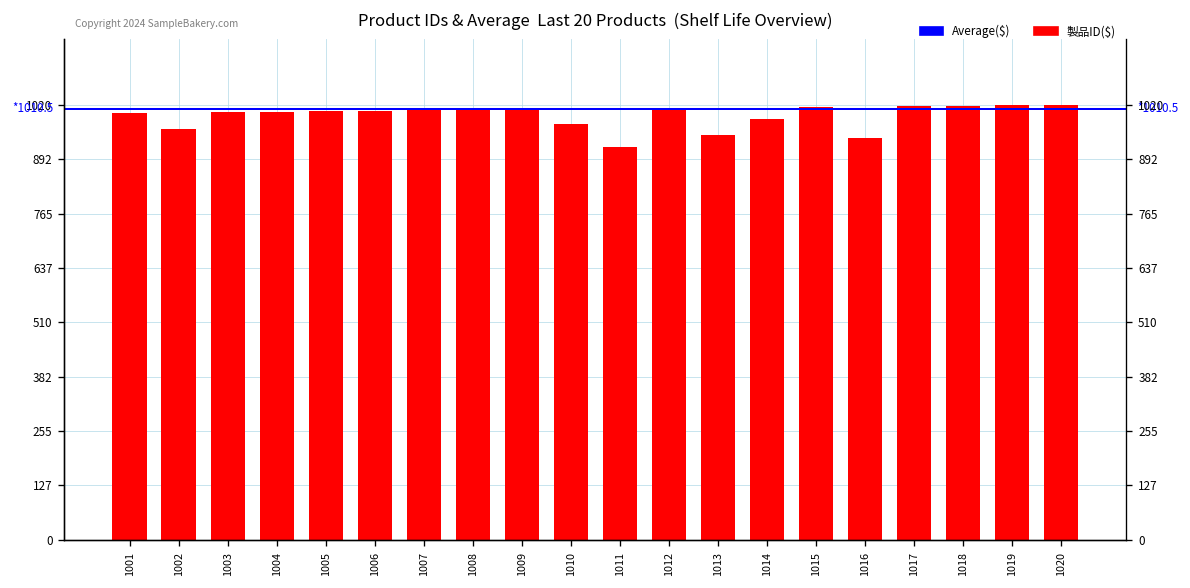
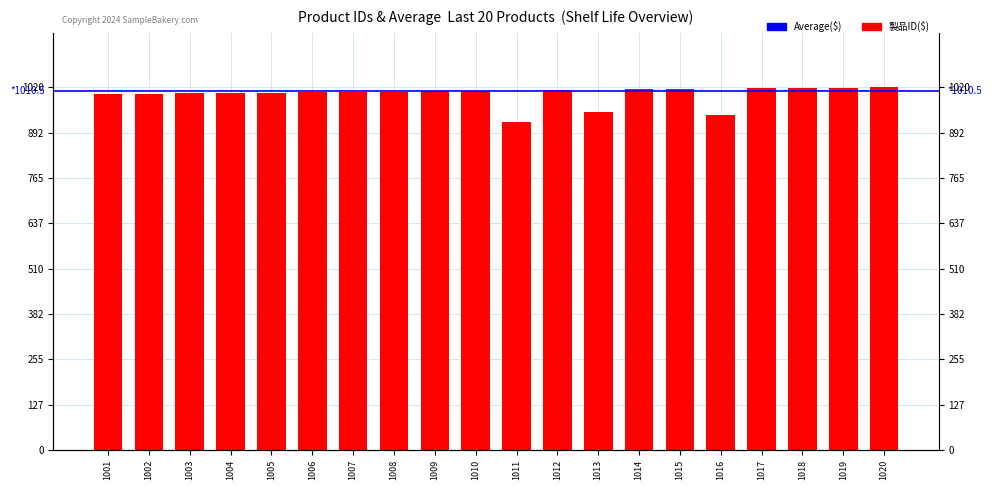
  {
    "1001": 1000,
-   "1002": 960,
+   "1002": 1000,
    "1003": 1000,
    "1004": 1000,
    "1005": 1010,
    "1006": 1010,
    "1007": 1010,
    "1008": 1010,
    "1009": 1010,
-   "1010": 980,
+   "1010": 1010,
    "1011": 920,
    "1012": 1010,
    "1013": 950,
-   "1014": 990,
+   "1014": 1010,
    "1015": 1020,
    "1016": 940,
    "1017": 1020,
    "1018": 1020,
    "1019": 1020,
    "1020": 1020
  }
